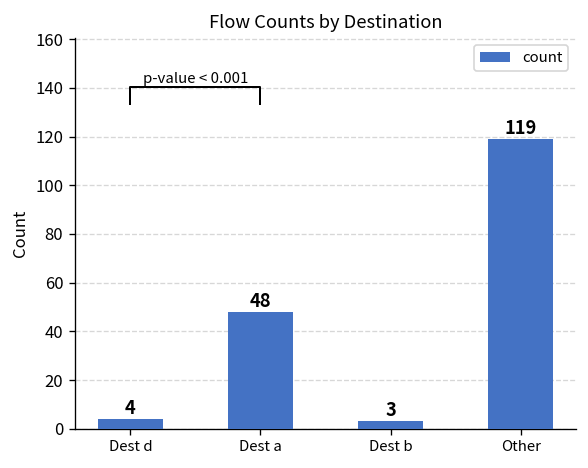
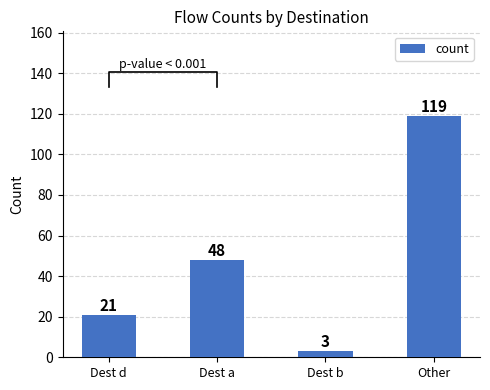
  {
    "count": {
-     "Dest d": 4,
+     "Dest d": 21,
      "Dest a": 48,
      "Dest b": 3,
      "Other": 119
    }
  }
